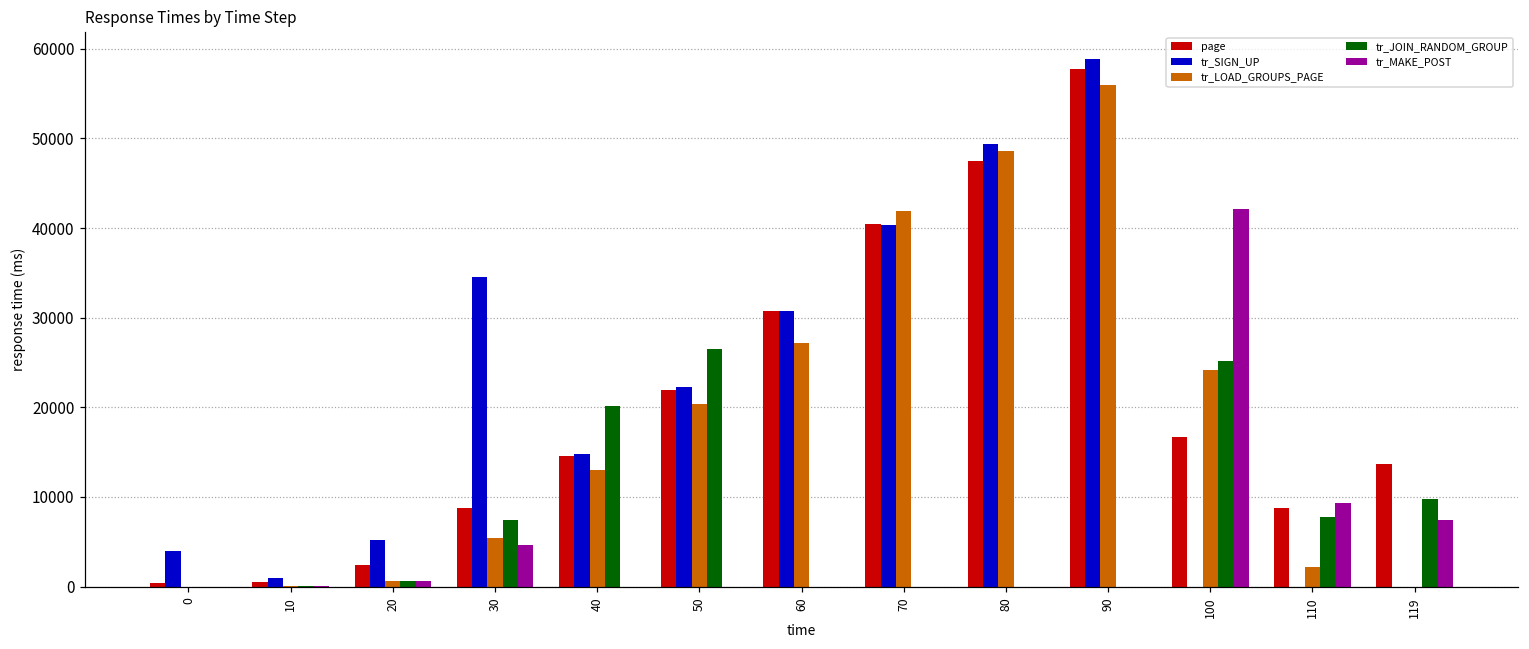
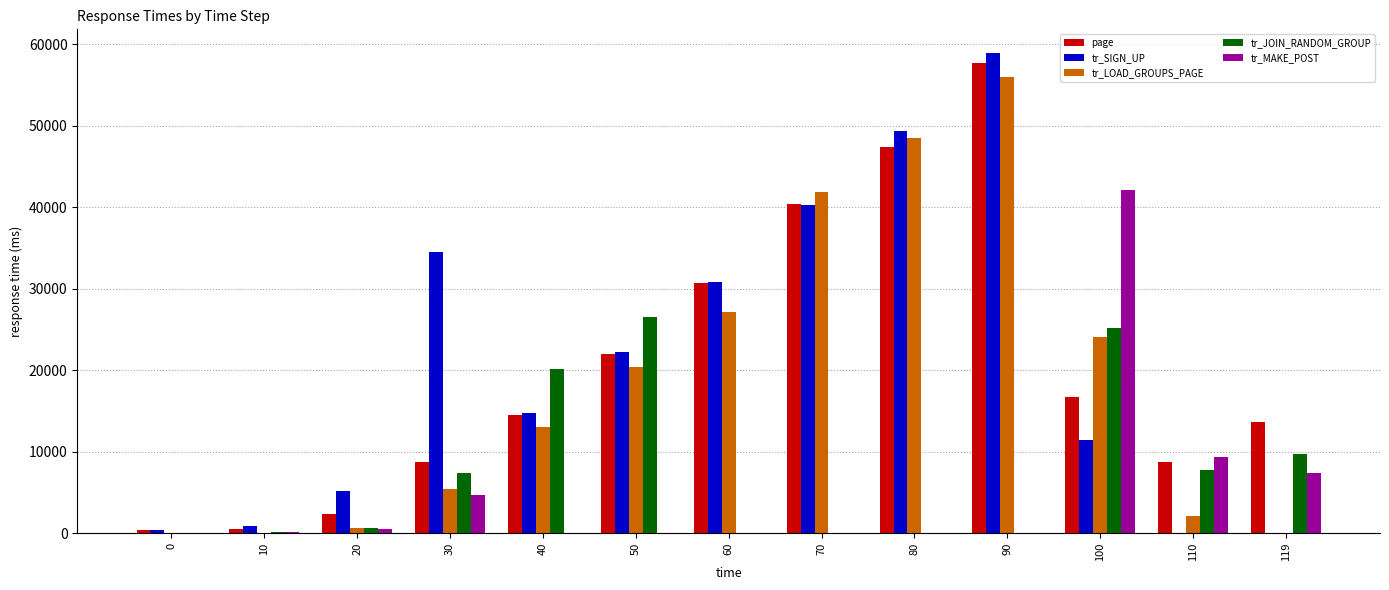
  {
    "page": {
      "0": 0,
      "10": 0,
      "20": 2000,
      "30": 9000,
      "40": 15000,
      "50": 22000,
      "60": 31000,
      "70": 40000,
      "80": 47000,
      "90": 58000,
      "100": 17000,
      "110": 9000,
      "119": 14000
    },
    "tr_SIGN_UP": {
-     "0": 4000,
+     "0": 0,
      "10": 1000,
      "20": 5000,
      "30": 35000,
      "40": 15000,
      "50": 22000,
      "60": 31000,
      "70": 40000,
      "80": 49000,
      "90": 59000,
-     "100": 0,
+     "100": 11000,
      "110": 0,
      "119": 0
    },
    "tr_LOAD_GROUPS_PAGE": {
      "0": 0,
      "20": 1000,
      "30": 5000,
      "40": 13000,
      "50": 20000,
      "60": 27000,
      "70": 42000,
      "80": 49000,
      "90": 56000,
      "100": 24000,
      "110": 2000,
      "119": 0
    },
    "tr_JOIN_RANDOM_GROUP": {
      "0": 0,
      "20": 1000,
      "30": 7000,
      "40": 20000,
      "50": 27000,
      "60": 0,
      "70": 0,
      "80": 0,
      "90": 0,
      "100": 25000,
      "110": 8000,
      "119": 10000
    },
    "tr_MAKE_POST": {
      "0": 0,
      "20": 1000,
      "30": 5000,
      "40": 0,
      "50": 0,
      "60": 0,
      "70": 0,
      "80": 0,
      "90": 0,
      "100": 42000,
      "110": 9000,
      "119": 7000
    }
  }
